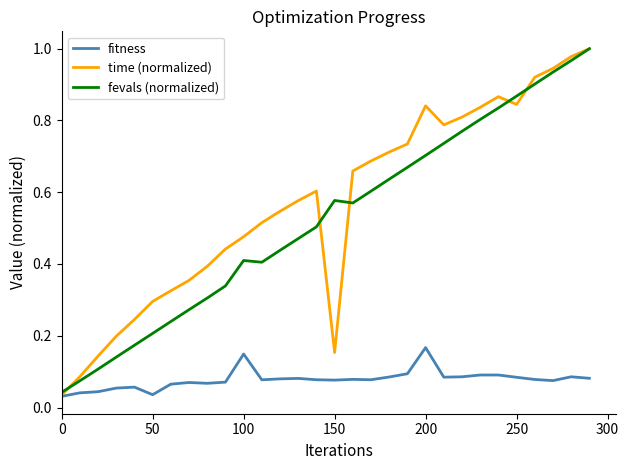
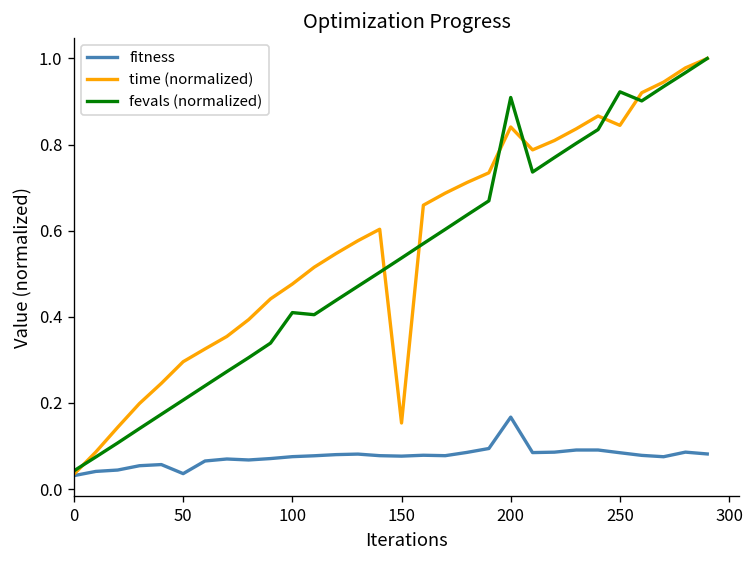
  {
    "fitness": {
      "50": 0.04,
-     "100": 0.15,
+     "100": 0.08,
      "150": 0.08,
      "200": 0.17,
      "250": 0.08
    },
    "time (normalized)": {
      "50": 0.30,
      "100": 0.48,
      "150": 0.15,
      "200": 0.84,
      "250": 0.84
    },
    "fevals (normalized)": {
      "0": 0.04,
      "50": 0.21,
      "100": 0.41,
-     "150": 0.58,
-     "200": 0.70,
-     "250": 0.87
+     "150": 0.54,
+     "200": 0.91,
+     "250": 0.92
    }
  }
